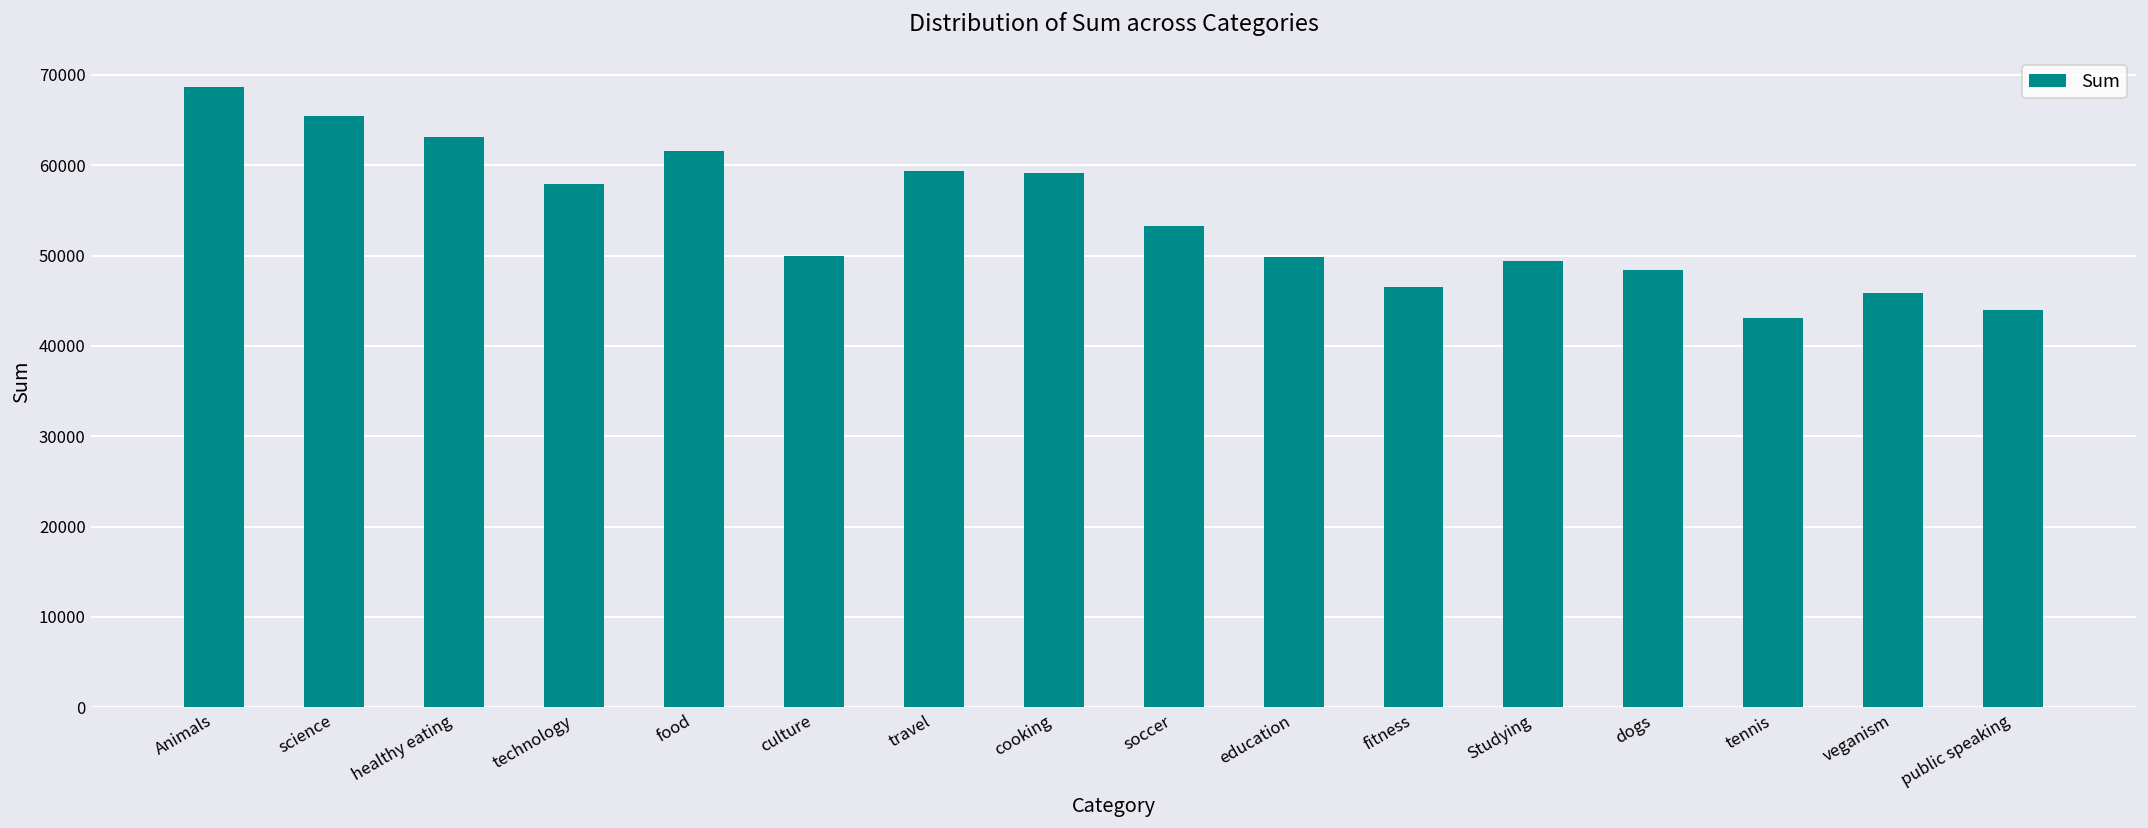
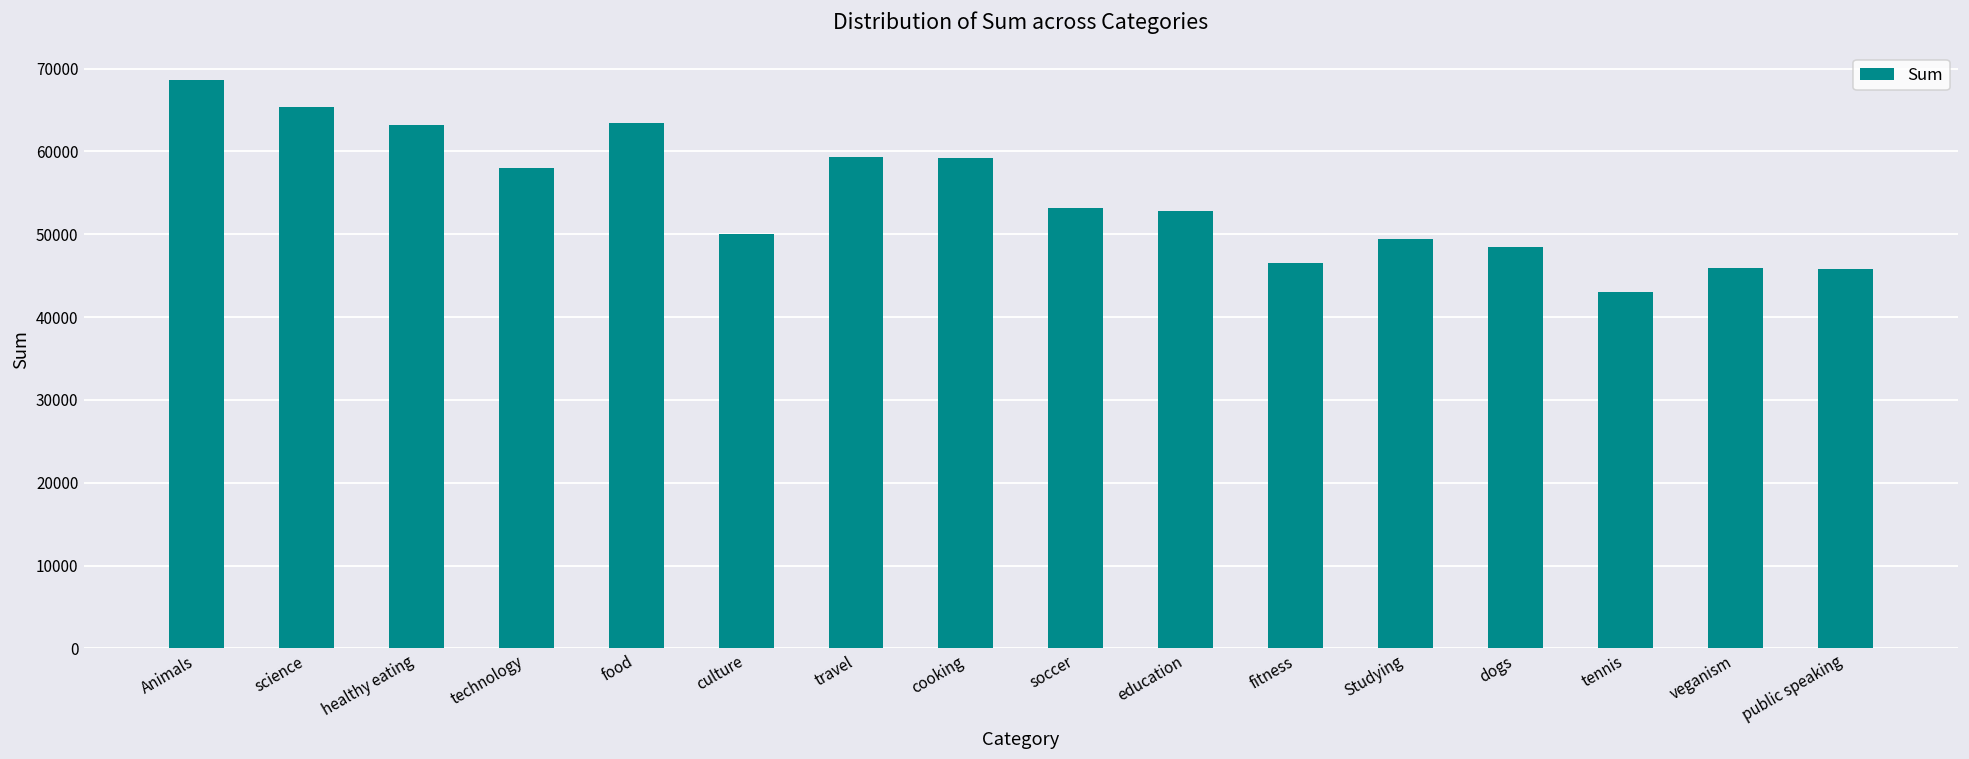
  {
    "Animals": 69000,
    "science": 65000,
    "healthy eating": 63000,
    "technology": 58000,
-   "food": 62000,
+   "food": 63000,
    "culture": 50000,
    "travel": 59000,
    "cooking": 59000,
    "soccer": 53000,
-   "education": 50000,
+   "education": 53000,
    "fitness": 46000,
    "Studying": 49000,
    "dogs": 48000,
    "tennis": 43000,
    "veganism": 46000,
-   "public speaking": 44000
+   "public speaking": 46000
  }
